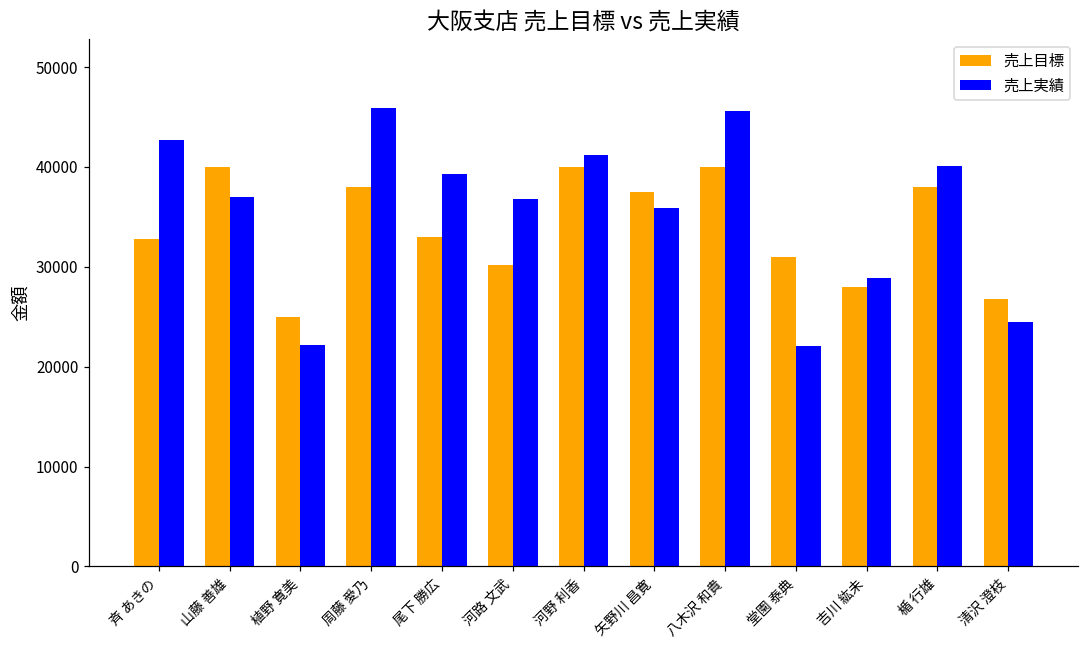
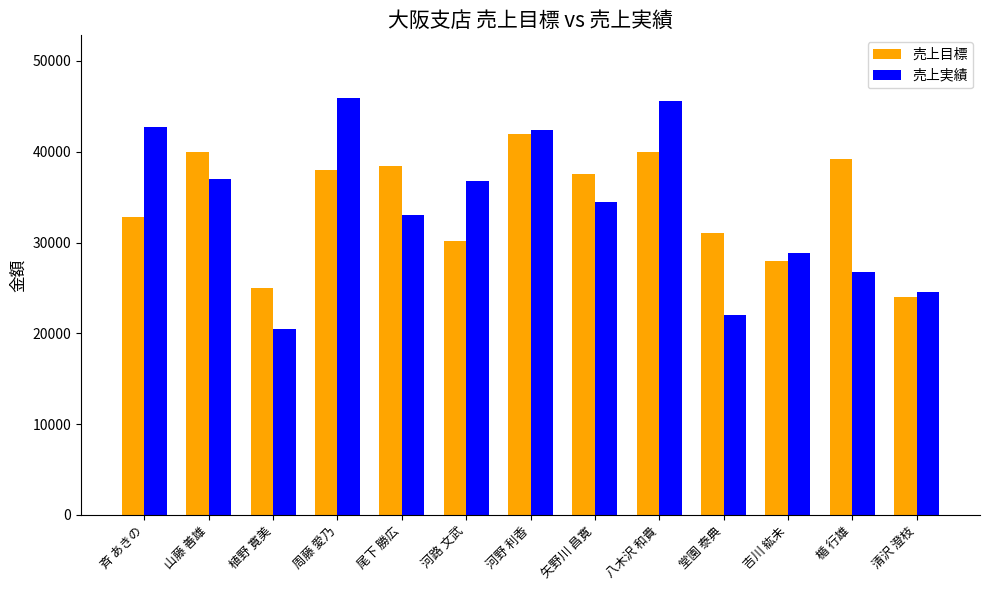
  {
    "売上目標": {
      "斉 あきの": 33000,
      "山藤 善雄": 40000,
      "植野 寛美": 25000,
      "周藤 愛乃": 38000,
-     "尾下 勝広": 33000,
+     "尾下 勝広": 38000,
      "河路 文武": 30000,
-     "河野 利香": 40000,
+     "河野 利香": 42000,
      "矢野川 昌寛": 38000,
      "八木沢 和貴": 40000,
      "堂園 泰典": 31000,
      "吉川 紘未": 28000,
-     "楯 行雄": 38000,
-     "清沢 澄枝": 27000
+     "楯 行雄": 39000,
+     "清沢 澄枝": 24000
    },
    "売上実績": {
      "斉 あきの": 43000,
      "山藤 善雄": 37000,
-     "植野 寛美": 22000,
+     "植野 寛美": 20000,
      "周藤 愛乃": 46000,
-     "尾下 勝広": 39000,
+     "尾下 勝広": 33000,
      "河路 文武": 37000,
-     "河野 利香": 41000,
-     "矢野川 昌寛": 36000,
+     "河野 利香": 42000,
+     "矢野川 昌寛": 35000,
      "八木沢 和貴": 46000,
      "堂園 泰典": 22000,
      "吉川 紘未": 29000,
-     "楯 行雄": 40000,
+     "楯 行雄": 27000,
      "清沢 澄枝": 25000
    }
  }
